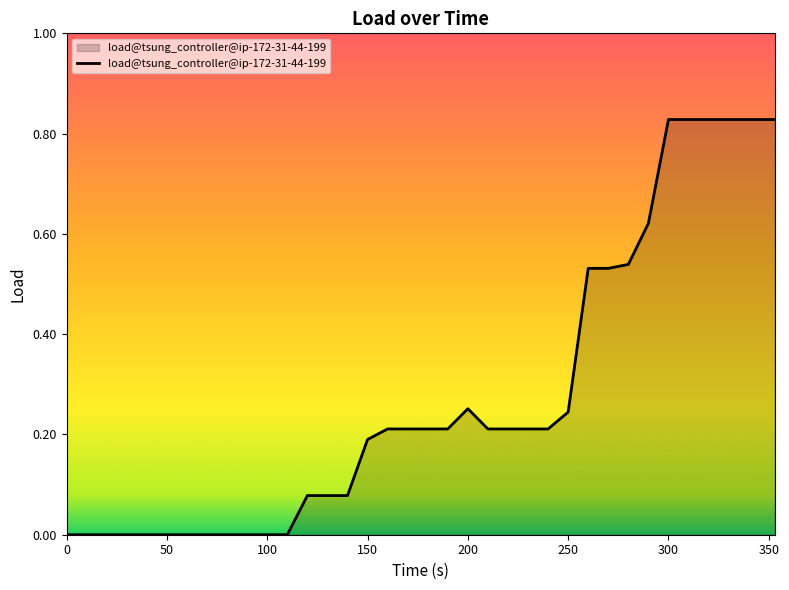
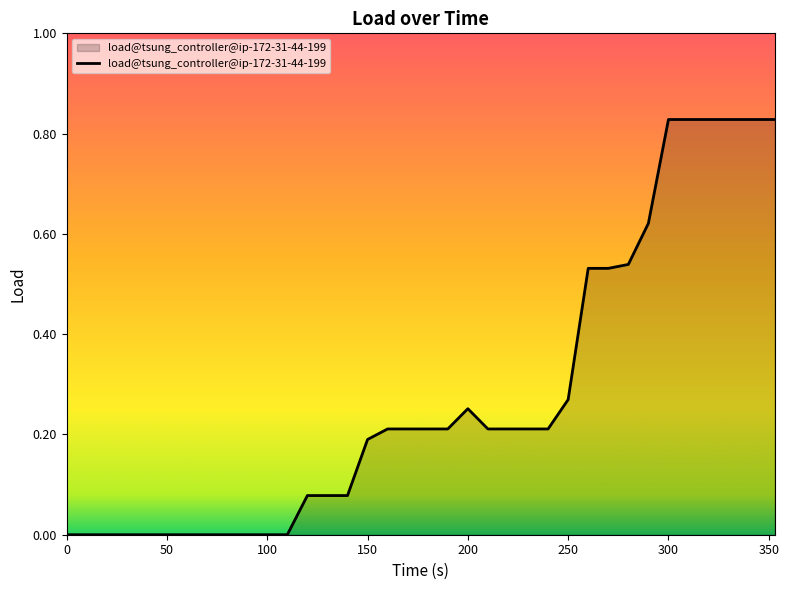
  {
    "0": 0.00,
    "50": 0.00,
    "100": 0.00,
    "150": 0.19,
    "200": 0.25,
-   "250": 0.24,
+   "250": 0.27,
    "300": 0.83,
    "350": 0.83
  }
